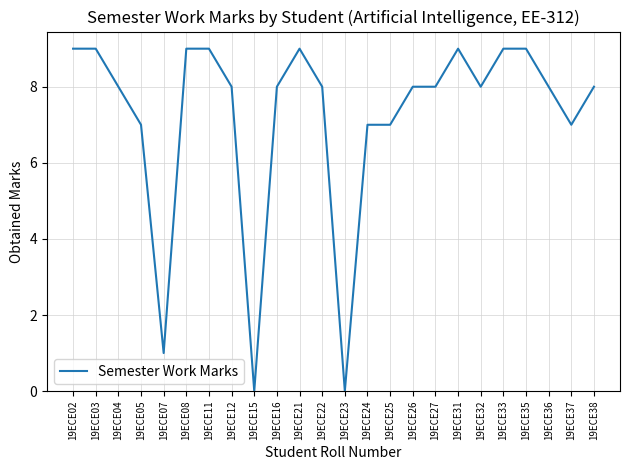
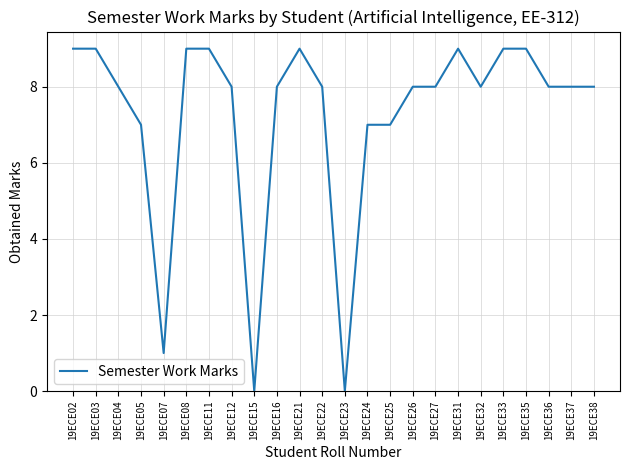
  {
    "19ECE02": 9,
    "19ECE03": 9,
    "19ECE04": 8,
    "19ECE05": 7,
    "19ECE07": 1,
    "19ECE08": 9,
    "19ECE11": 9,
    "19ECE12": 8,
    "19ECE15": 0,
    "19ECE16": 8,
    "19ECE21": 9,
    "19ECE22": 8,
    "19ECE23": 0,
    "19ECE24": 7,
    "19ECE25": 7,
    "19ECE26": 8,
    "19ECE27": 8,
    "19ECE31": 9,
    "19ECE32": 8,
    "19ECE33": 9,
    "19ECE35": 9,
    "19ECE36": 8,
-   "19ECE37": 7,
+   "19ECE37": 8,
    "19ECE38": 8
  }
